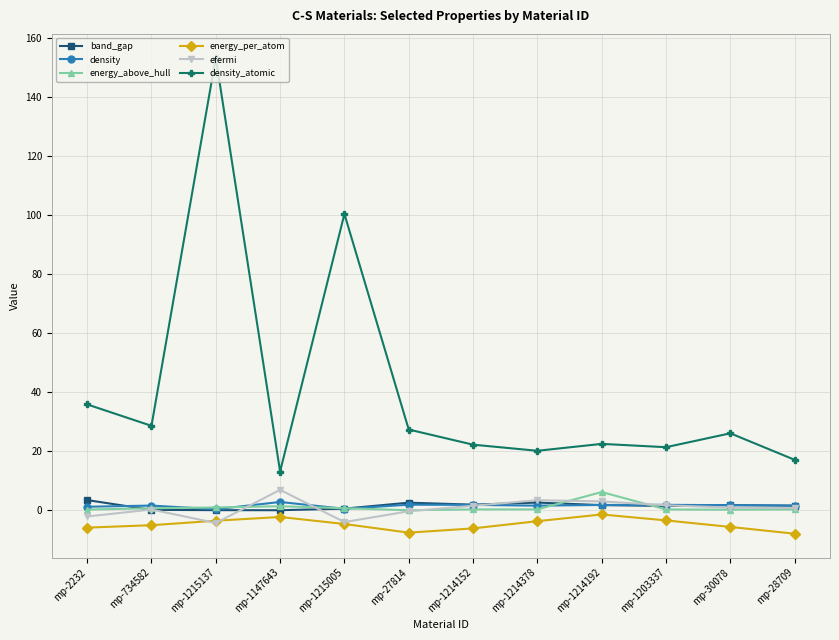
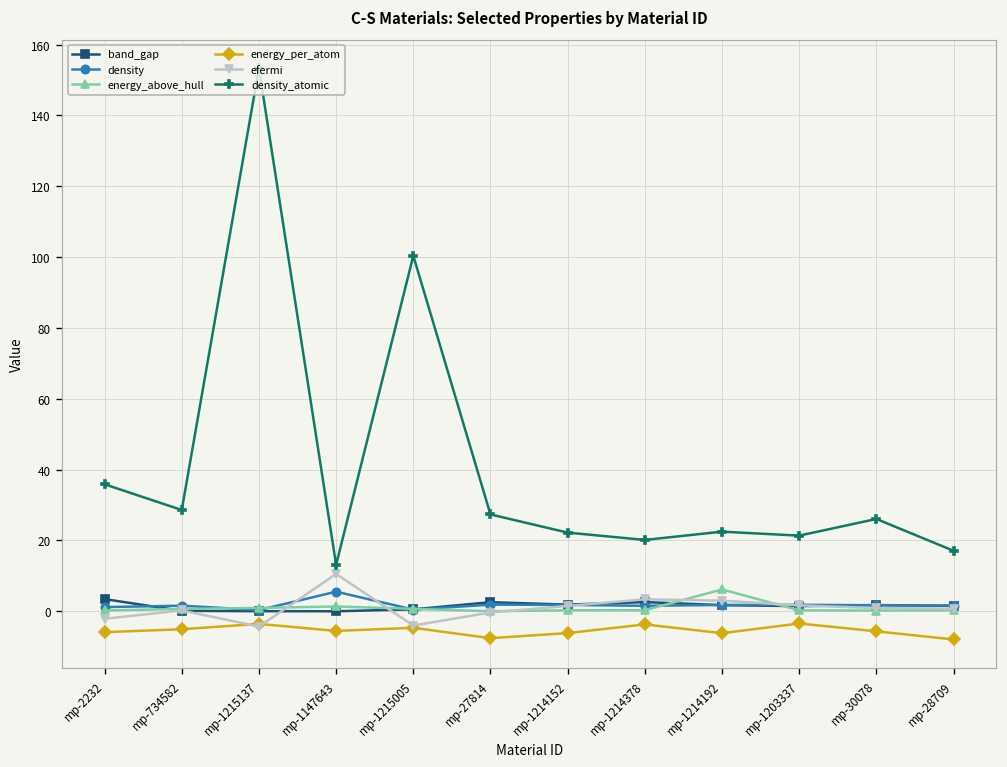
  {
    "density": {
      "mp-2232": 1,
      "mp-734582": 2,
-     "mp-1147643": 3,
+     "mp-1147643": 6,
      "mp-1214378": 2
    },
    "energy_above_hull": {
      "mp-2232": 0,
      "mp-1147643": 1,
      "mp-1214152": 0,
      "mp-1214378": 0,
      "mp-1214192": 6,
      "mp-1203337": 0
    },
    "energy_per_atom": {
      "mp-2232": -6,
      "mp-734582": -5,
-     "mp-1147643": -2,
+     "mp-1147643": -6,
      "mp-27814": -8,
      "mp-1214152": -6,
      "mp-1214378": -4,
-     "mp-1214192": -1,
+     "mp-1214192": -6,
      "mp-1203337": -3,
      "mp-30078": -6,
      "mp-28709": -8
    },
    "efermi": {
      "mp-2232": -2,
-     "mp-1147643": 7,
+     "mp-1147643": 11,
      "mp-1214192": 3
    }
  }
